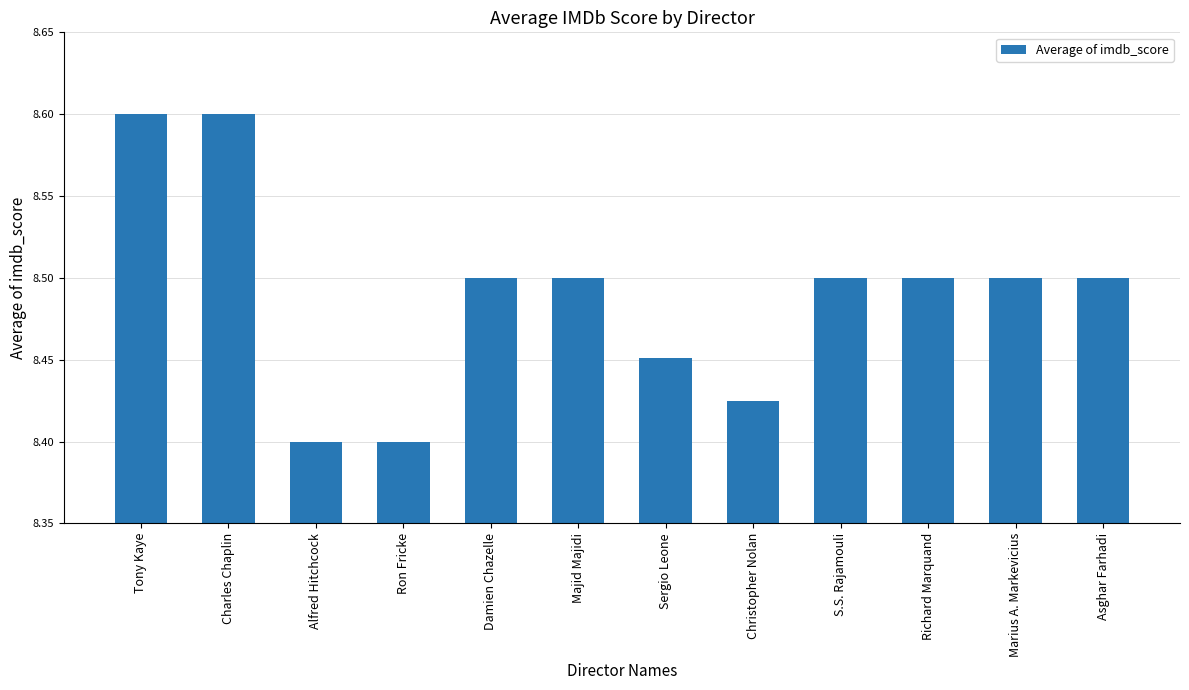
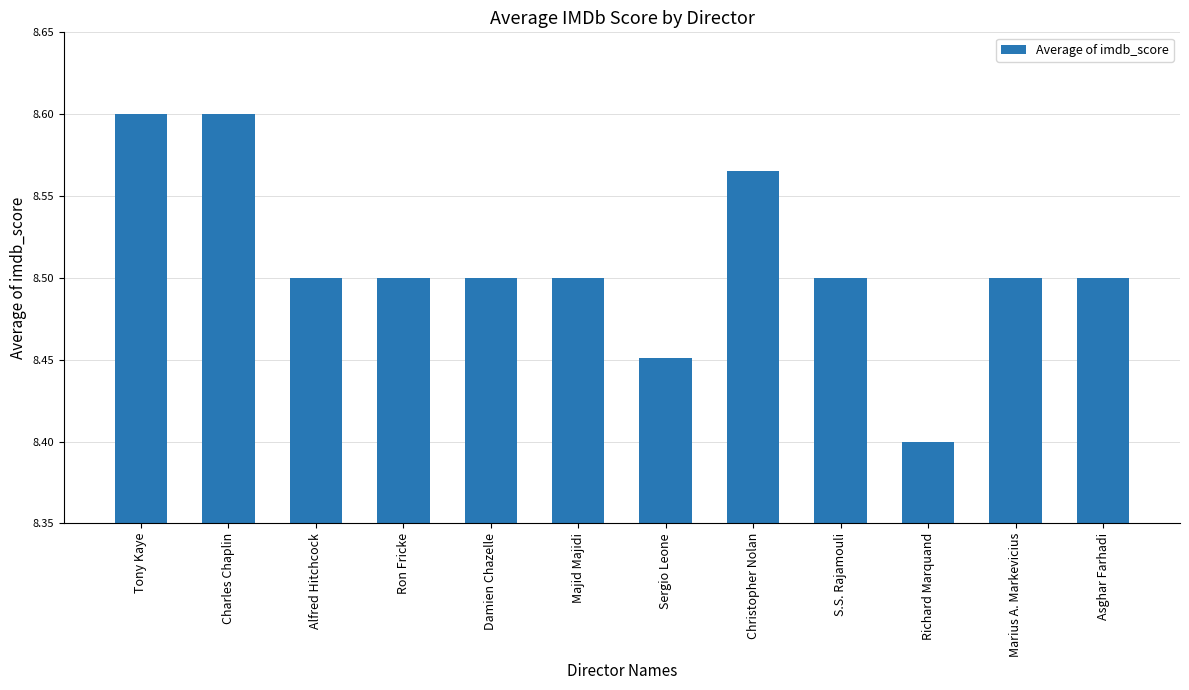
  {
    "Tony Kaye": 8.600,
    "Charles Chaplin": 8.600,
-   "Alfred Hitchcock": 8.4,
-   "Ron Fricke": 8.4,
+   "Alfred Hitchcock": 8.5,
+   "Ron Fricke": 8.5,
    "Damien Chazelle": 8.500,
    "Majid Majidi": 8.500,
    "Sergio Leone": 8.451,
-   "Christopher Nolan": 8.425,
+   "Christopher Nolan": 8.565,
    "S.S. Rajamouli": 8.500,
-   "Richard Marquand": 8.5,
+   "Richard Marquand": 8.4,
    "Marius A. Markevicius": 8.500,
    "Asghar Farhadi": 8.500
  }
